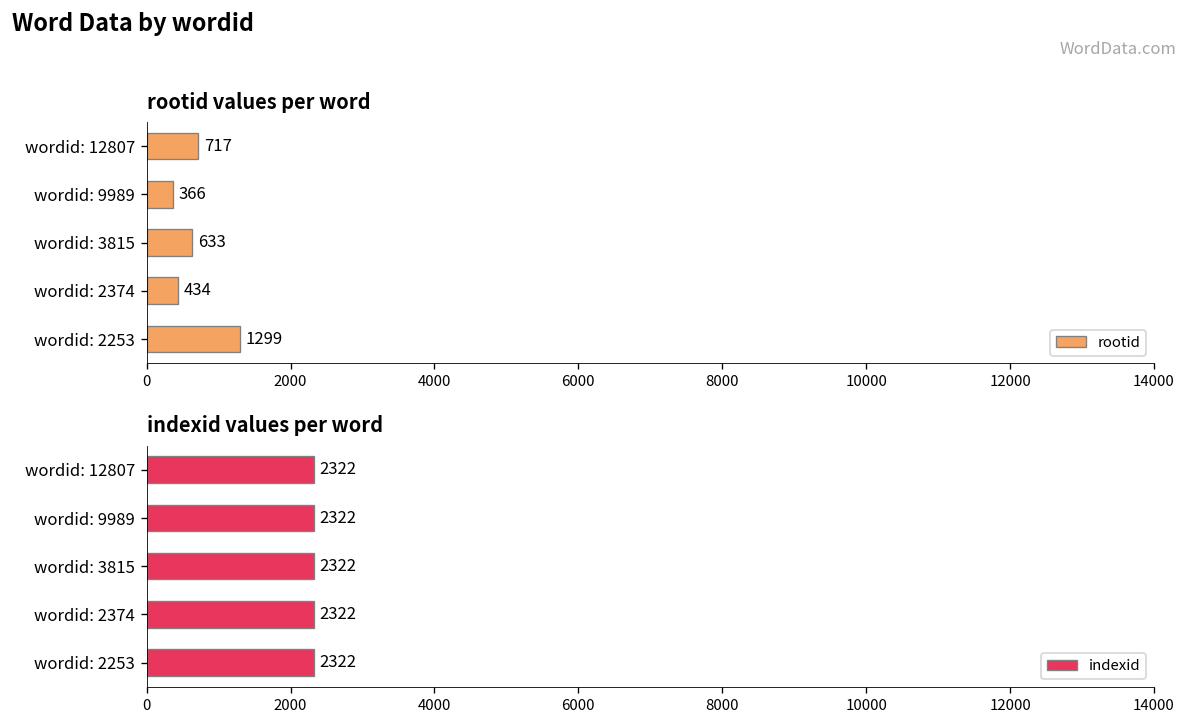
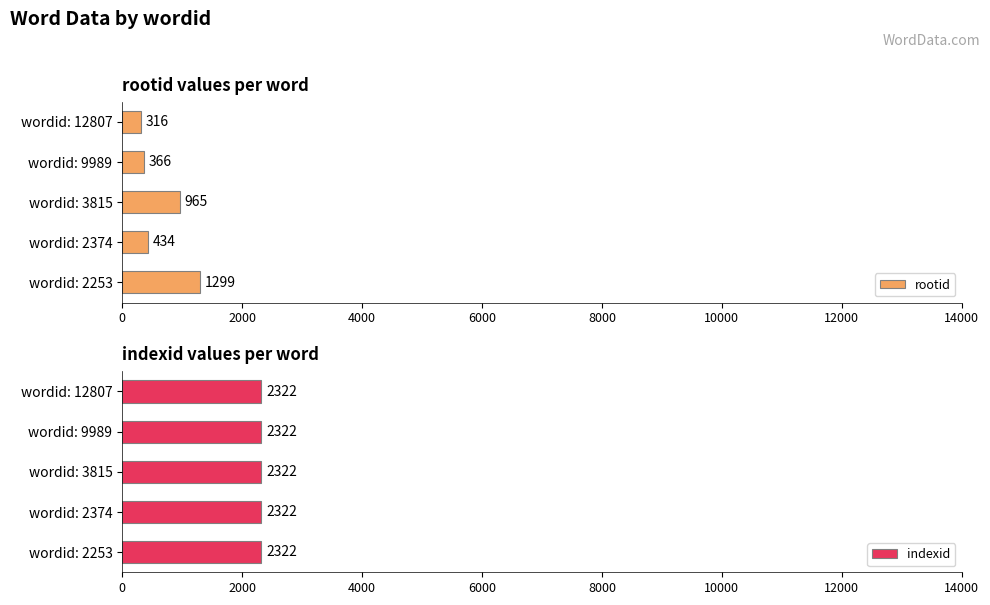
  {
    "rootid values per word": {
-     "wordid: 12807": 717,
+     "wordid: 12807": 316,
      "wordid: 9989": 366,
-     "wordid: 3815": 633,
+     "wordid: 3815": 965,
      "wordid: 2374": 434,
      "wordid: 2253": 1299
    },
    "indexid values per word": {
      "wordid: 12807": 2322,
      "wordid: 9989": 2322,
      "wordid: 3815": 2322,
      "wordid: 2374": 2322,
      "wordid: 2253": 2322
    }
  }
